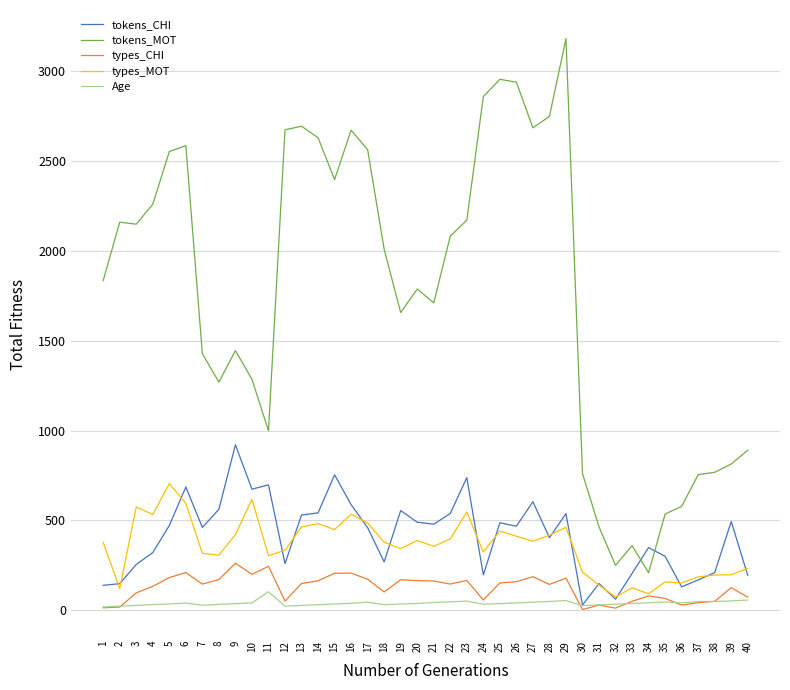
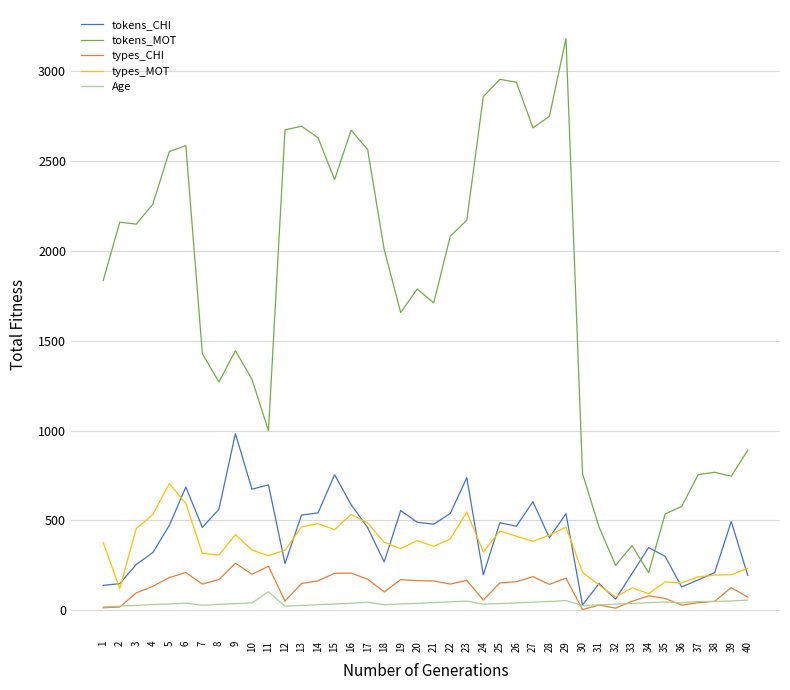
  {
    "tokens_CHI": {
      "1": 140,
      "2": 150,
      "3": 260,
      "4": 320,
      "5": 470,
      "6": 690,
      "7": 460,
      "8": 560,
-     "9": 920,
+     "9": 980,
      "10": 670,
      "11": 700,
      "12": 260,
      "13": 530,
      "14": 540,
      "15": 750,
      "16": 590,
      "17": 460,
      "18": 270,
      "19": 560,
      "20": 490,
      "21": 480,
      "22": 540,
      "23": 740,
      "24": 200,
      "25": 490,
      "26": 470,
      "27": 600,
      "29": 540,
      "33": 210,
      "34": 350,
      "35": 300,
      "36": 130,
      "37": 170,
      "38": 210,
      "39": 490,
      "40": 190
    },
    "tokens_MOT": {
      "1": 1840,
      "2": 2160,
      "3": 2150,
      "4": 2260,
      "5": 2550,
      "6": 2590,
      "7": 1430,
      "8": 1270,
      "9": 1450,
      "10": 1290,
      "11": 1000,
      "12": 2670,
      "13": 2690,
      "14": 2630,
      "15": 2400,
      "16": 2670,
      "17": 2560,
      "18": 2010,
      "19": 1660,
      "20": 1790,
      "21": 1710,
      "22": 2080,
      "23": 2170,
      "24": 2860,
      "25": 2960,
      "26": 2940,
      "27": 2690,
      "28": 2750,
      "29": 3180,
      "30": 760,
      "31": 460,
      "32": 250,
      "33": 360,
      "34": 210,
      "35": 540,
      "36": 580,
      "37": 760,
      "38": 770,
-     "39": 810,
+     "39": 750,
      "40": 890
    },
    "types_CHI": {
      "3": 100,
      "4": 130,
      "5": 180,
      "6": 210,
      "7": 150,
      "8": 170,
      "9": 260,
      "10": 200,
      "11": 250,
      "12": 50,
      "13": 150,
      "14": 160,
      "15": 210,
      "16": 210,
      "17": 170,
      "18": 100,
      "19": 170,
      "20": 170,
      "21": 160,
      "22": 150,
      "23": 170,
      "24": 60,
      "25": 150,
      "26": 160,
      "27": 190,
      "28": 140,
      "29": 180,
      "30": 0,
      "32": 10,
      "35": 70,
      "39": 130,
      "40": 70
    },
    "types_MOT": {
      "1": 380,
      "2": 120,
-     "3": 580,
+     "3": 460,
      "4": 530,
      "5": 710,
      "6": 600,
      "7": 320,
      "8": 310,
      "9": 420,
-     "10": 620,
+     "10": 340,
      "11": 300,
      "12": 330,
      "13": 460,
      "14": 480,
      "15": 450,
      "16": 530,
      "17": 490,
      "18": 380,
      "19": 340,
      "20": 390,
      "21": 360,
      "22": 400,
      "23": 550,
      "24": 320,
      "25": 440,
      "26": 410,
      "27": 380,
      "29": 460,
      "30": 210,
      "33": 130,
      "35": 160,
      "36": 150,
      "37": 190,
      "38": 200,
      "39": 200,
      "40": 230
    },
    "Age": {
      "3": 30,
      "4": 30,
      "5": 40,
      "6": 40,
      "7": 30,
      "8": 30,
      "9": 40,
      "10": 40,
      "11": 100,
      "12": 20,
      "13": 30,
      "14": 30,
      "15": 40,
      "16": 40,
      "17": 50,
      "18": 30,
      "19": 40,
      "20": 40,
      "21": 40,
      "22": 50,
      "23": 50,
      "24": 30,
      "25": 40,
      "26": 40,
      "27": 50,
      "28": 50,
      "29": 50,
      "32": 30,
      "34": 40,
      "35": 50,
      "39": 50,
      "40": 60
    }
  }
